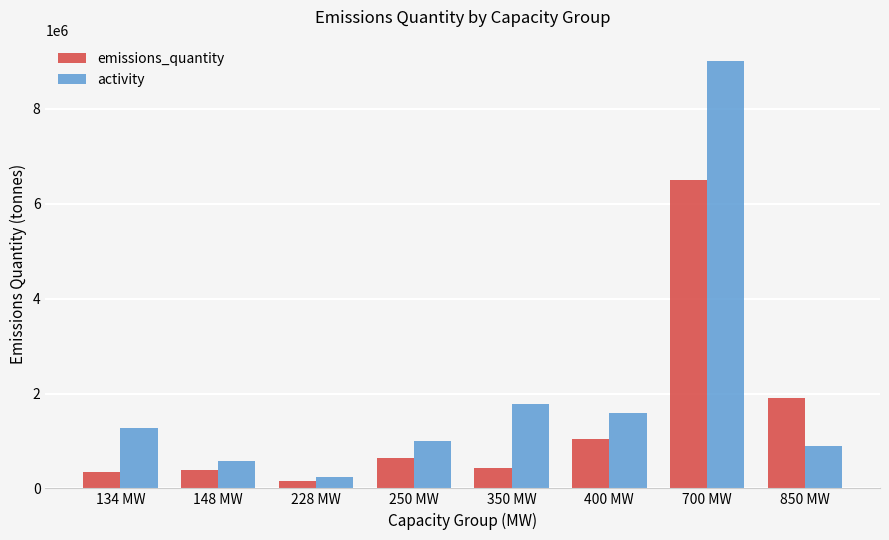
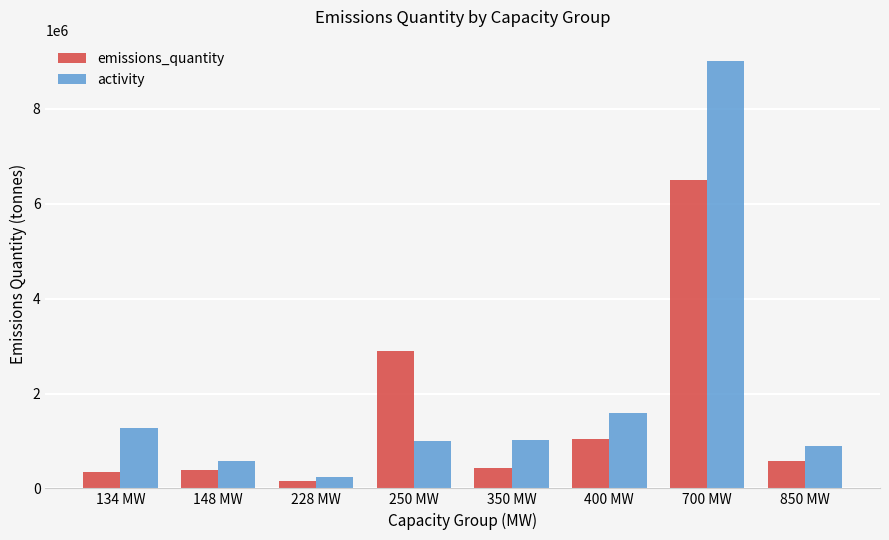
  {
    "emissions_quantity": {
      "134 MW": 300000,
      "148 MW": 400000,
      "228 MW": 200000,
-     "250 MW": 700000,
+     "250 MW": 2900000,
      "350 MW": 400000,
      "400 MW": 1000000,
      "700 MW": 6500000,
-     "850 MW": 1900000
+     "850 MW": 600000
    },
    "activity": {
      "134 MW": 1300000,
      "148 MW": 600000,
      "228 MW": 200000,
      "250 MW": 1000000,
-     "350 MW": 1800000,
+     "350 MW": 1000000,
      "400 MW": 1600000,
      "700 MW": 9000000,
      "850 MW": 900000
    }
  }
